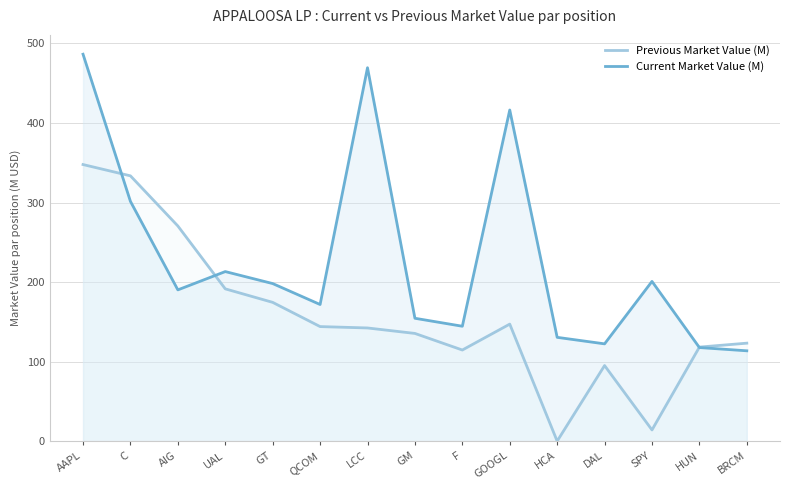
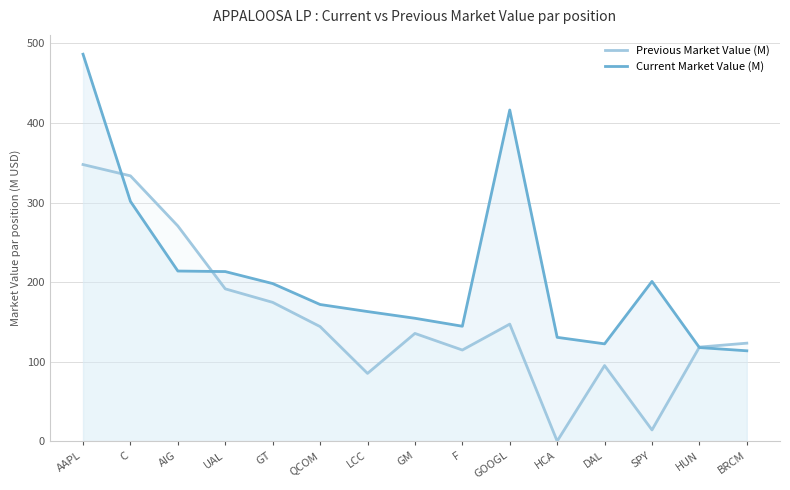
  {
    "Previous Market Value (M)": {
      "AAPL": 350,
      "C": 330,
      "AIG": 270,
      "UAL": 190,
      "GT": 170,
      "QCOM": 140,
-     "LCC": 140,
+     "LCC": 90,
      "GM": 140,
      "F": 110,
      "GOOGL": 150,
      "HCA": 0,
      "DAL": 100,
      "SPY": 10,
      "BRCM": 120
    },
    "Current Market Value (M)": {
      "AAPL": 490,
      "C": 300,
-     "AIG": 190,
+     "AIG": 210,
      "UAL": 210,
      "GT": 200,
      "QCOM": 170,
-     "LCC": 470,
+     "LCC": 160,
      "GM": 150,
      "F": 140,
      "GOOGL": 420,
      "HCA": 130,
      "DAL": 120,
      "SPY": 200,
      "BRCM": 110
    }
  }
